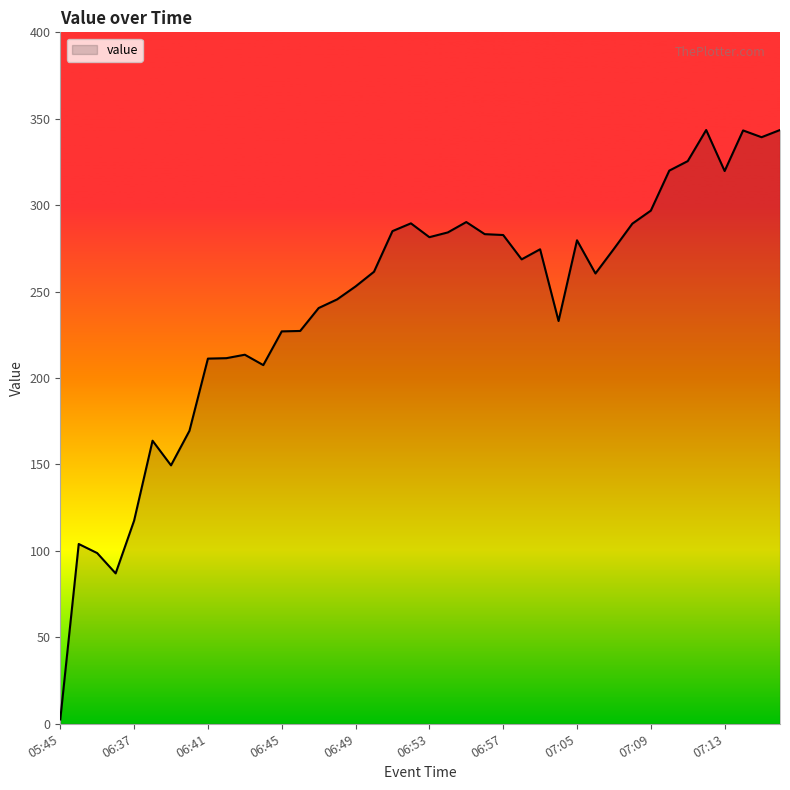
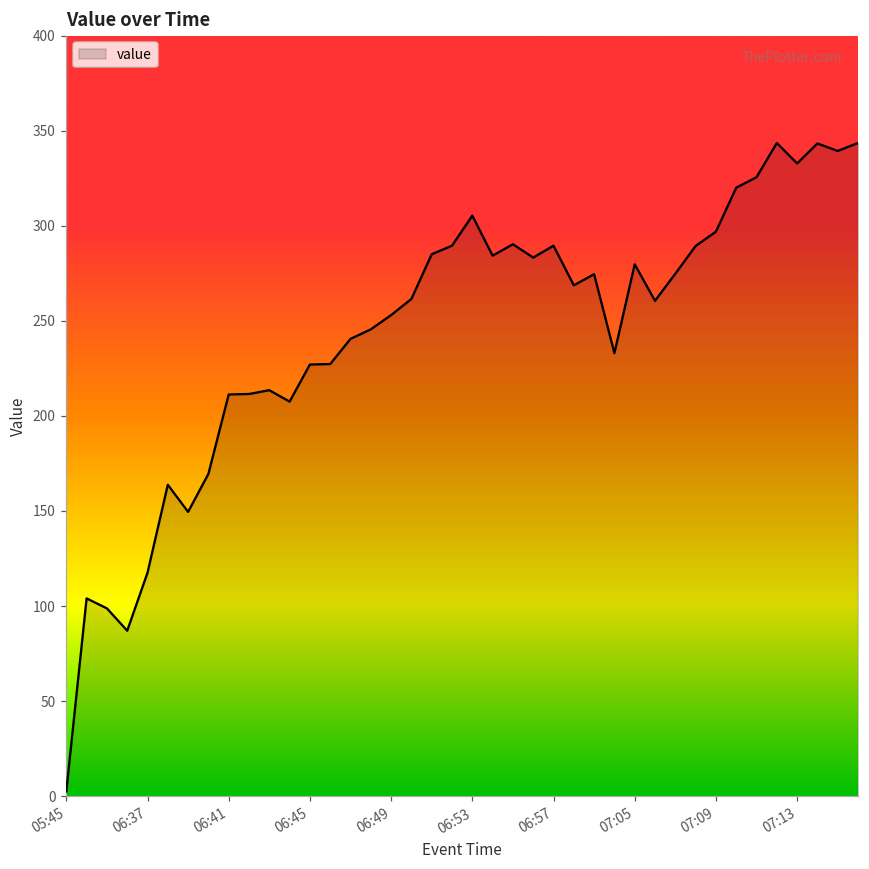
  {
    "05:45": 3,
    "06:37": 118,
    "06:41": 211,
    "06:45": 227,
    "06:49": 253,
-   "06:53": 282,
-   "06:57": 283,
+   "06:53": 305,
+   "06:57": 289,
    "07:05": 280,
    "07:09": 297,
-   "07:13": 320
+   "07:13": 333
  }
